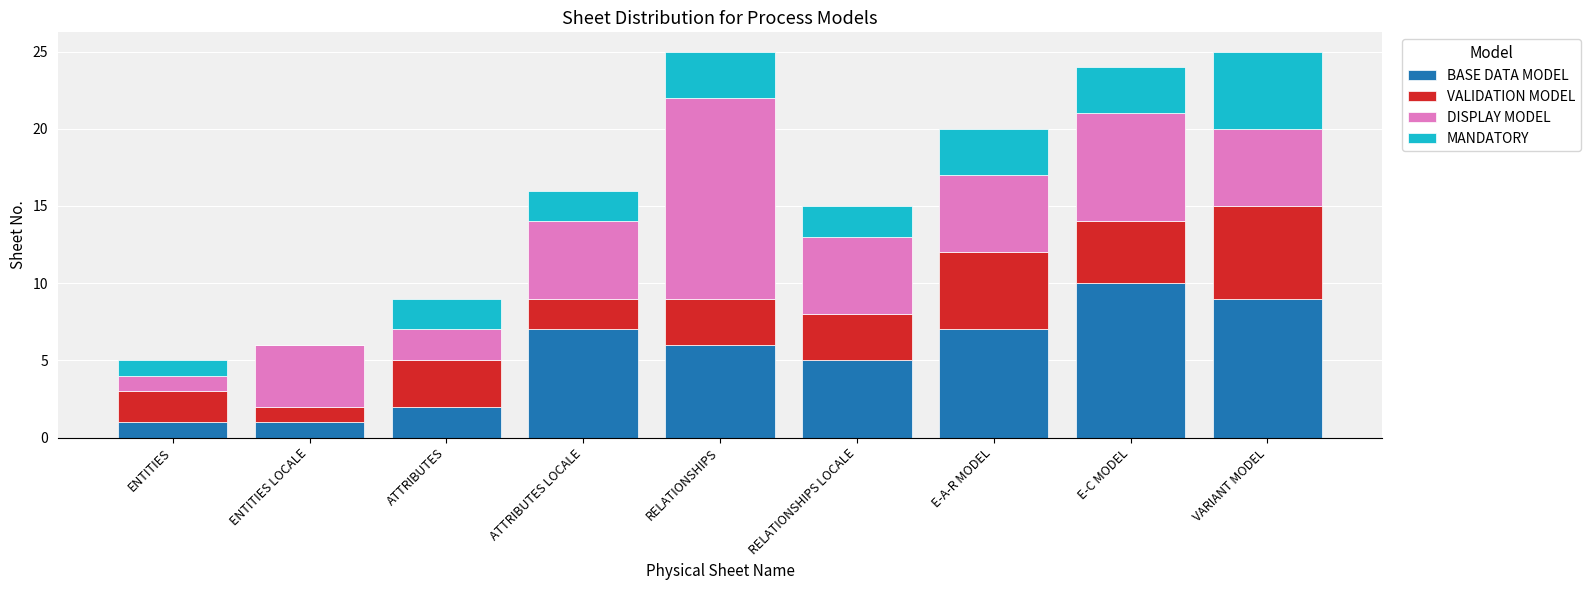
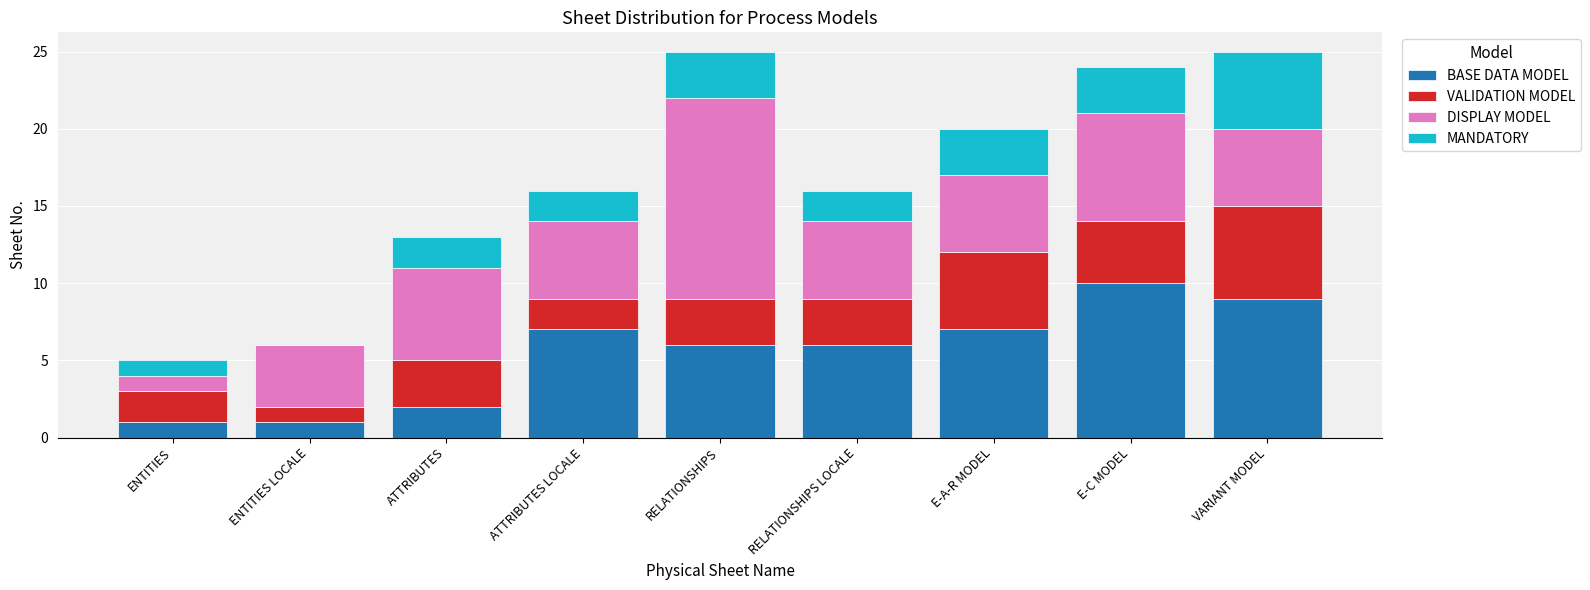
  {
    "BASE DATA MODEL": {
      "ENTITIES": 1,
      "ENTITIES LOCALE": 1,
      "ATTRIBUTES": 2,
      "ATTRIBUTES LOCALE": 7,
      "RELATIONSHIPS": 6,
-     "RELATIONSHIPS LOCALE": 5,
+     "RELATIONSHIPS LOCALE": 6,
      "E-A-R MODEL": 7,
      "E-C MODEL": 10,
      "VARIANT MODEL": 9
    },
    "VALIDATION MODEL": {
      "ENTITIES": 2,
      "ENTITIES LOCALE": 1,
      "ATTRIBUTES": 3,
      "ATTRIBUTES LOCALE": 2,
      "RELATIONSHIPS": 3,
      "RELATIONSHIPS LOCALE": 3,
      "E-A-R MODEL": 5,
      "E-C MODEL": 4,
      "VARIANT MODEL": 6
    },
    "DISPLAY MODEL": {
      "ENTITIES": 1,
      "ENTITIES LOCALE": 4,
-     "ATTRIBUTES": 2,
+     "ATTRIBUTES": 6,
      "ATTRIBUTES LOCALE": 5,
      "RELATIONSHIPS": 13,
      "RELATIONSHIPS LOCALE": 5,
      "E-A-R MODEL": 5,
      "E-C MODEL": 7,
      "VARIANT MODEL": 5
    },
    "MANDATORY": {
      "ENTITIES": 1,
      "ENTITIES LOCALE": 0,
      "ATTRIBUTES": 2,
      "ATTRIBUTES LOCALE": 2,
      "RELATIONSHIPS": 3,
      "RELATIONSHIPS LOCALE": 2,
      "E-A-R MODEL": 3,
      "E-C MODEL": 3,
      "VARIANT MODEL": 5
    }
  }
